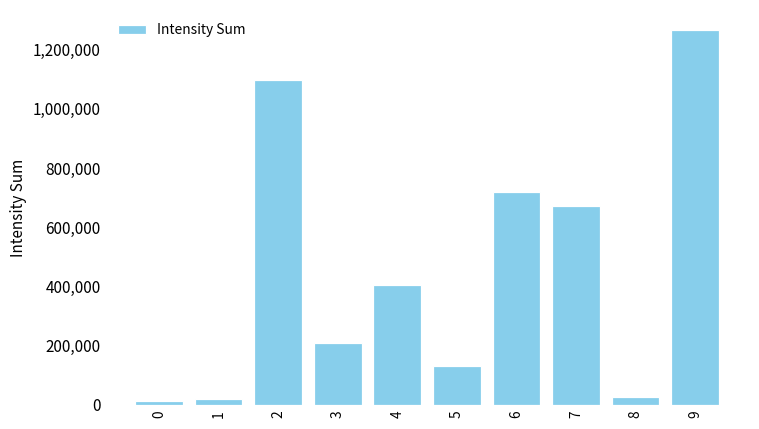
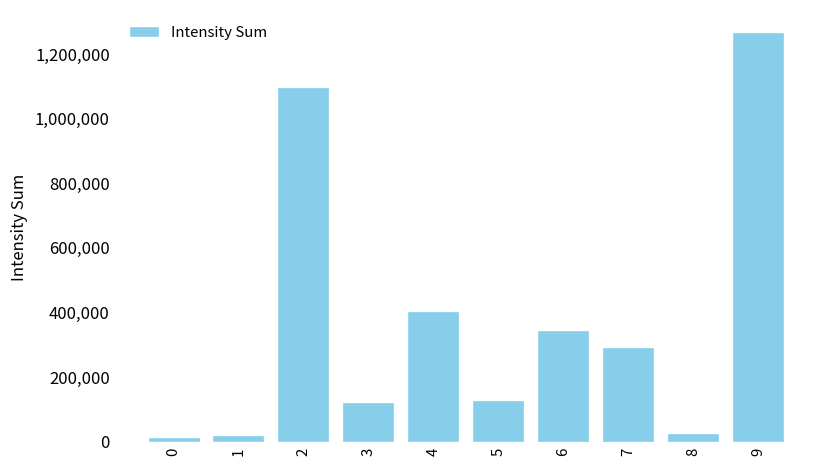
  {
    "0": "20,000",
    "1": "20,000",
    "2": "1,100,000",
-   "3": "210,000",
+   "3": "120,000",
    "4": "400,000",
    "5": "130,000",
-   "6": "720,000",
-   "7": "670,000",
+   "6": "350,000",
+   "7": "290,000",
    "8": "30,000",
    "9": "1,270,000"
  }
